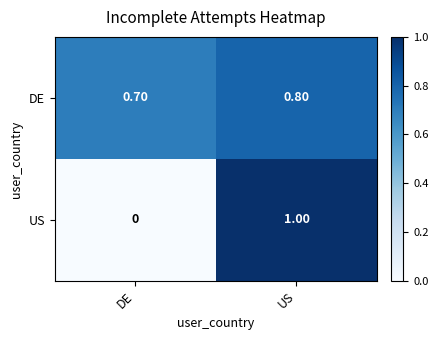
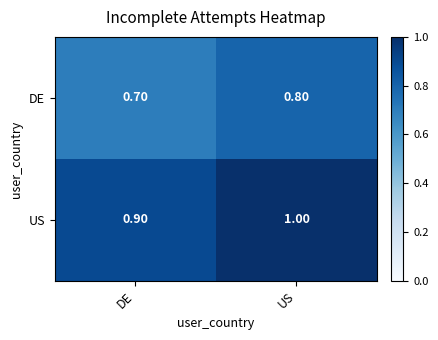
  {
    "DE": {
      "DE": 0.70,
      "US": 0.80
    },
    "US": {
-     "DE": 0,
+     "DE": 0.90,
      "US": 1.00
    }
  }
